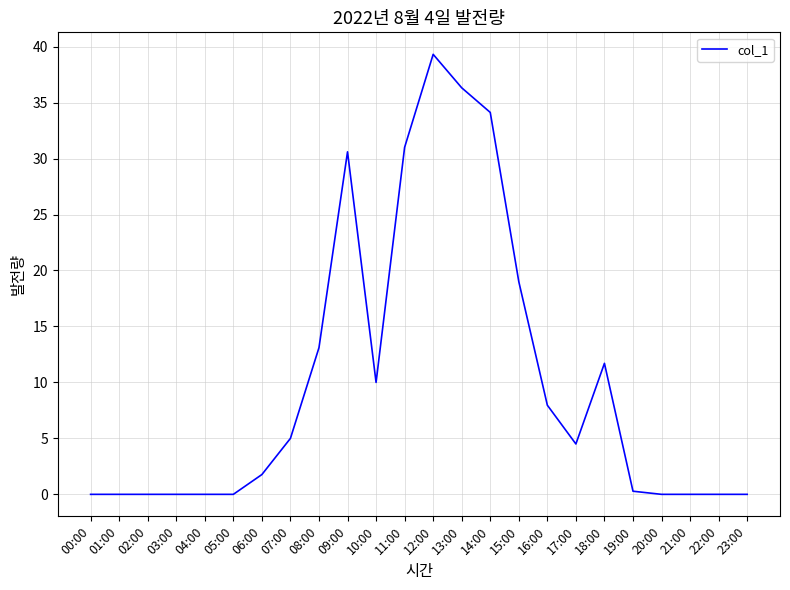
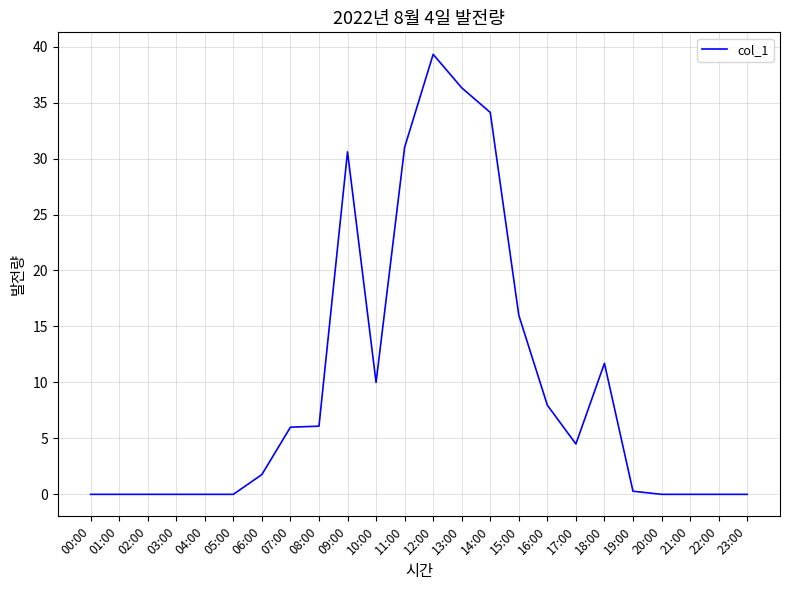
  {
    "00:00": 0.0,
    "01:00": 0.0,
    "02:00": 0.0,
    "03:00": 0.0,
    "04:00": 0.0,
    "05:00": 0.0,
    "06:00": 1.8,
-   "07:00": 5,
-   "08:00": 13.1,
+   "07:00": 6,
+   "08:00": 6.1,
    "09:00": 30.6,
    "10:00": 10.0,
    "11:00": 31.0,
    "12:00": 39.3,
    "13:00": 36.3,
    "14:00": 34.1,
-   "15:00": 19,
+   "15:00": 16,
    "16:00": 8.0,
    "17:00": 4.5,
    "18:00": 11.7,
    "19:00": 0.3,
    "20:00": 0.0,
    "21:00": 0.0,
    "22:00": 0.0,
    "23:00": 0.0
  }
